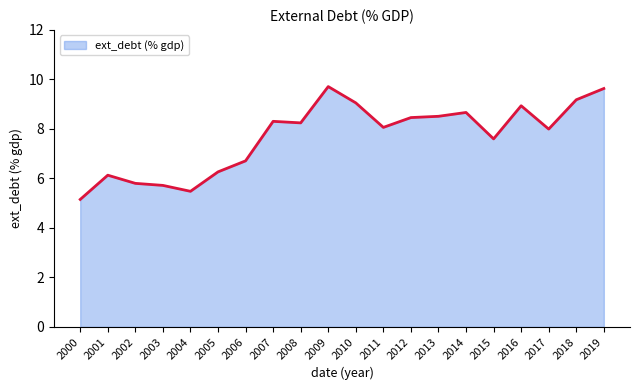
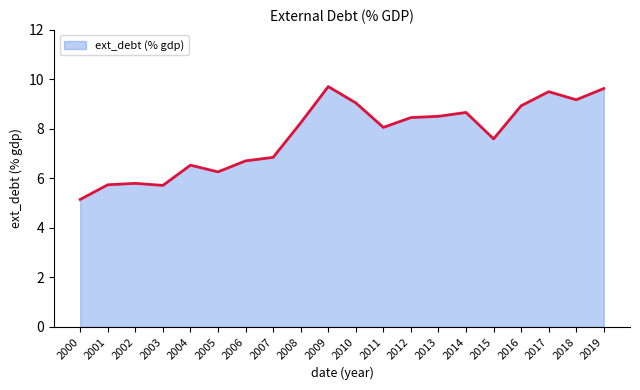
  {
    "2000": 5.1,
-   "2001": 6.1,
+   "2001": 5.7,
    "2002": 5.8,
    "2003": 5.7,
-   "2004": 5.5,
+   "2004": 6.5,
    "2005": 6.3,
    "2006": 6.7,
-   "2007": 8.3,
+   "2007": 6.8,
    "2008": 8.2,
    "2009": 9.7,
    "2010": 9.1,
    "2011": 8.1,
    "2012": 8.5,
    "2013": 8.5,
    "2014": 8.7,
    "2015": 7.6,
    "2016": 8.9,
-   "2017": 8.0,
+   "2017": 9.5,
    "2018": 9.2,
    "2019": 9.6
  }
